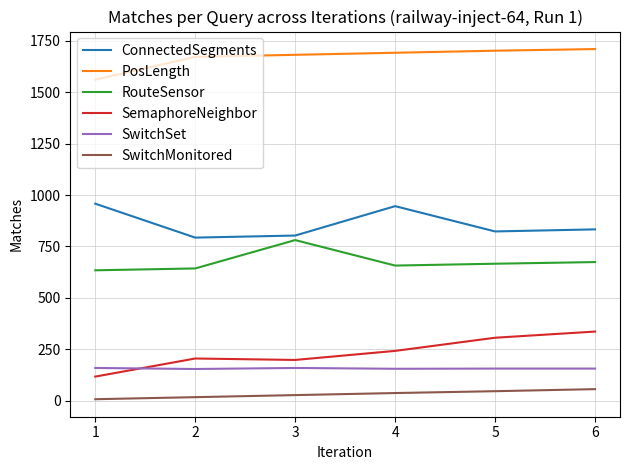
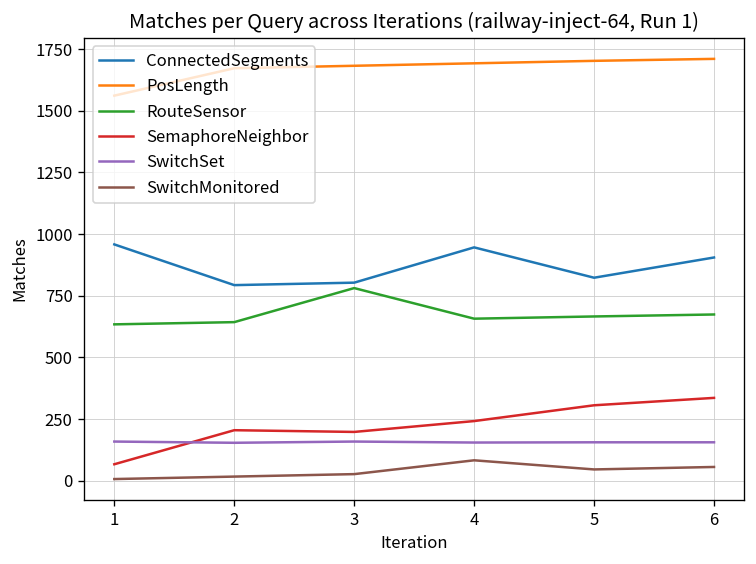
  {
    "ConnectedSegments": {
      "1": 960,
      "2": 790,
      "3": 800,
      "4": 950,
      "5": 820,
-     "6": 830
+     "6": 910
    },
    "PosLength": {
      "3": 1680,
      "4": 1690,
      "5": 1700,
      "6": 1710
    },
    "RouteSensor": {
      "1": 630,
      "2": 640,
      "3": 780,
      "4": 660,
      "5": 670,
      "6": 670
    },
    "SemaphoreNeighbor": {
-     "1": 120,
+     "1": 70,
      "2": 210,
      "3": 200,
      "4": 240,
      "5": 310,
      "6": 340
    },
    "SwitchSet": {
      "1": 160,
      "2": 150,
      "3": 160,
      "4": 160,
      "5": 160,
      "6": 160
    },
    "SwitchMonitored": {
      "1": 10,
      "2": 20,
      "3": 30,
-     "4": 40,
+     "4": 80,
      "5": 50,
      "6": 60
    }
  }
